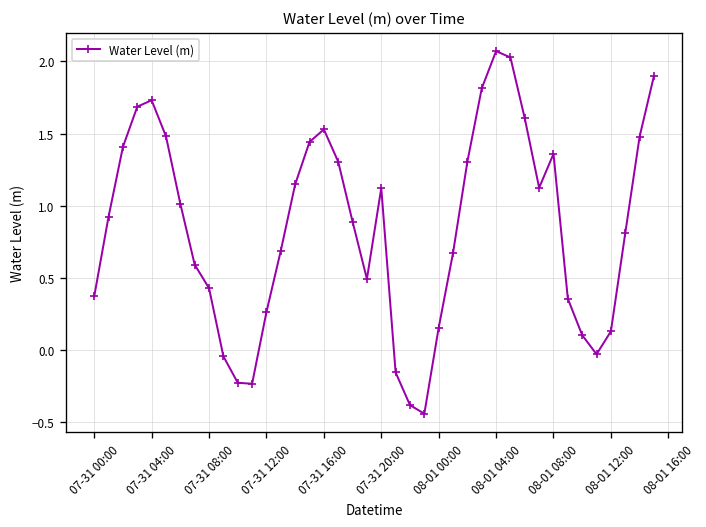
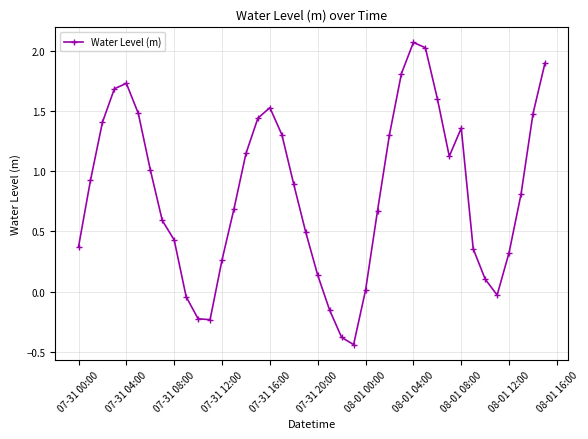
  {
    "07-31 00:00": 0.37,
    "07-31 04:00": 1.73,
    "07-31 08:00": 0.43,
    "07-31 12:00": 0.26,
    "07-31 16:00": 1.53,
-   "07-31 20:00": 1.12,
-   "08-01 00:00": 0.16,
+   "07-31 20:00": 0.14,
+   "08-01 00:00": 0.01,
    "08-01 04:00": 2.07,
    "08-01 08:00": 1.36,
-   "08-01 12:00": 0.13
+   "08-01 12:00": 0.32
  }
